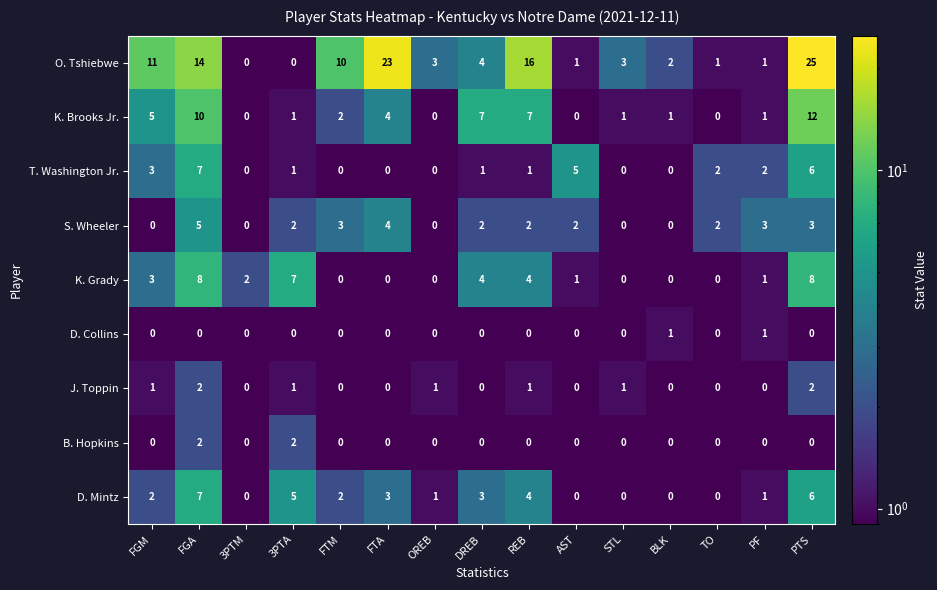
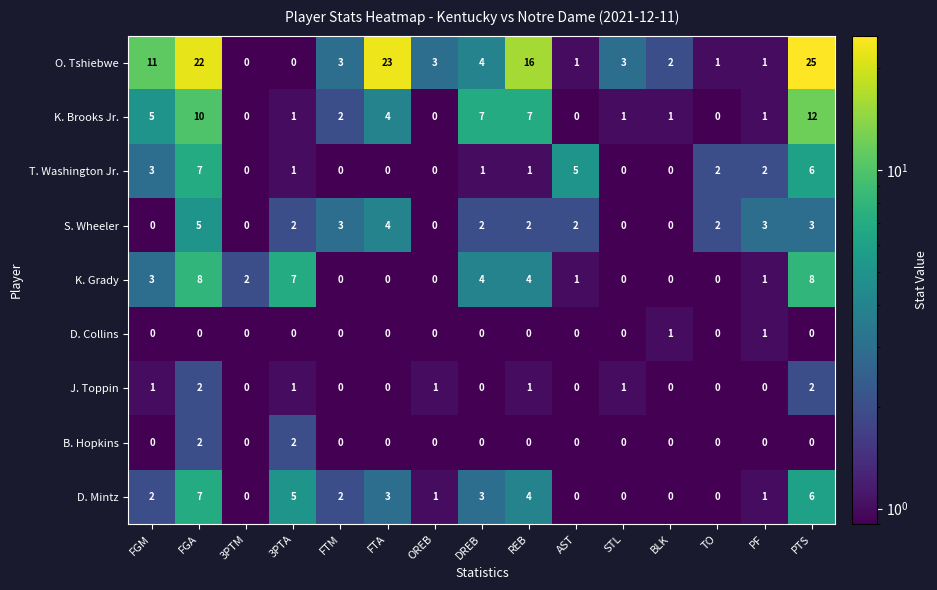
  {
    "O. Tshiebwe": {
      "FGM": 11,
-     "FGA": 14,
+     "FGA": 22,
      "3PTM": 0,
      "3PTA": 0,
-     "FTM": 10,
+     "FTM": 3,
      "FTA": 23,
      "OREB": 3,
      "DREB": 4,
      "REB": 16,
      "AST": 1,
      "STL": 3,
      "BLK": 2,
      "TO": 1,
      "PF": 1,
      "PTS": 25
    },
    "K. Brooks Jr.": {
      "FGM": 5,
      "FGA": 10,
      "3PTM": 0,
      "3PTA": 1,
      "FTM": 2,
      "FTA": 4,
      "OREB": 0,
      "DREB": 7,
      "REB": 7,
      "AST": 0,
      "STL": 1,
      "BLK": 1,
      "TO": 0,
      "PF": 1,
      "PTS": 12
    },
    "T. Washington Jr.": {
      "FGM": 3,
      "FGA": 7,
      "3PTM": 0,
      "3PTA": 1,
      "FTM": 0,
      "FTA": 0,
      "OREB": 0,
      "DREB": 1,
      "REB": 1,
      "AST": 5,
      "STL": 0,
      "BLK": 0,
      "TO": 2,
      "PF": 2,
      "PTS": 6
    },
    "S. Wheeler": {
      "FGM": 0,
      "FGA": 5,
      "3PTM": 0,
      "3PTA": 2,
      "FTM": 3,
      "FTA": 4,
      "OREB": 0,
      "DREB": 2,
      "REB": 2,
      "AST": 2,
      "STL": 0,
      "BLK": 0,
      "TO": 2,
      "PF": 3,
      "PTS": 3
    },
    "K. Grady": {
      "FGM": 3,
      "FGA": 8,
      "3PTM": 2,
      "3PTA": 7,
      "FTM": 0,
      "FTA": 0,
      "OREB": 0,
      "DREB": 4,
      "REB": 4,
      "AST": 1,
      "STL": 0,
      "BLK": 0,
      "TO": 0,
      "PF": 1,
      "PTS": 8
    },
    "D. Collins": {
      "FGM": 0,
      "FGA": 0,
      "3PTM": 0,
      "3PTA": 0,
      "FTM": 0,
      "FTA": 0,
      "OREB": 0,
      "DREB": 0,
      "REB": 0,
      "AST": 0,
      "STL": 0,
      "BLK": 1,
      "TO": 0,
      "PF": 1,
      "PTS": 0
    },
    "J. Toppin": {
      "FGM": 1,
      "FGA": 2,
      "3PTM": 0,
      "3PTA": 1,
      "FTM": 0,
      "FTA": 0,
      "OREB": 1,
      "DREB": 0,
      "REB": 1,
      "AST": 0,
      "STL": 1,
      "BLK": 0,
      "TO": 0,
      "PF": 0,
      "PTS": 2
    },
    "B. Hopkins": {
      "FGM": 0,
      "FGA": 2,
      "3PTM": 0,
      "3PTA": 2,
      "FTM": 0,
      "FTA": 0,
      "OREB": 0,
      "DREB": 0,
      "REB": 0,
      "AST": 0,
      "STL": 0,
      "BLK": 0,
      "TO": 0,
      "PF": 0,
      "PTS": 0
    },
    "D. Mintz": {
      "FGM": 2,
      "FGA": 7,
      "3PTM": 0,
      "3PTA": 5,
      "FTM": 2,
      "FTA": 3,
      "OREB": 1,
      "DREB": 3,
      "REB": 4,
      "AST": 0,
      "STL": 0,
      "BLK": 0,
      "TO": 0,
      "PF": 1,
      "PTS": 6
    }
  }
